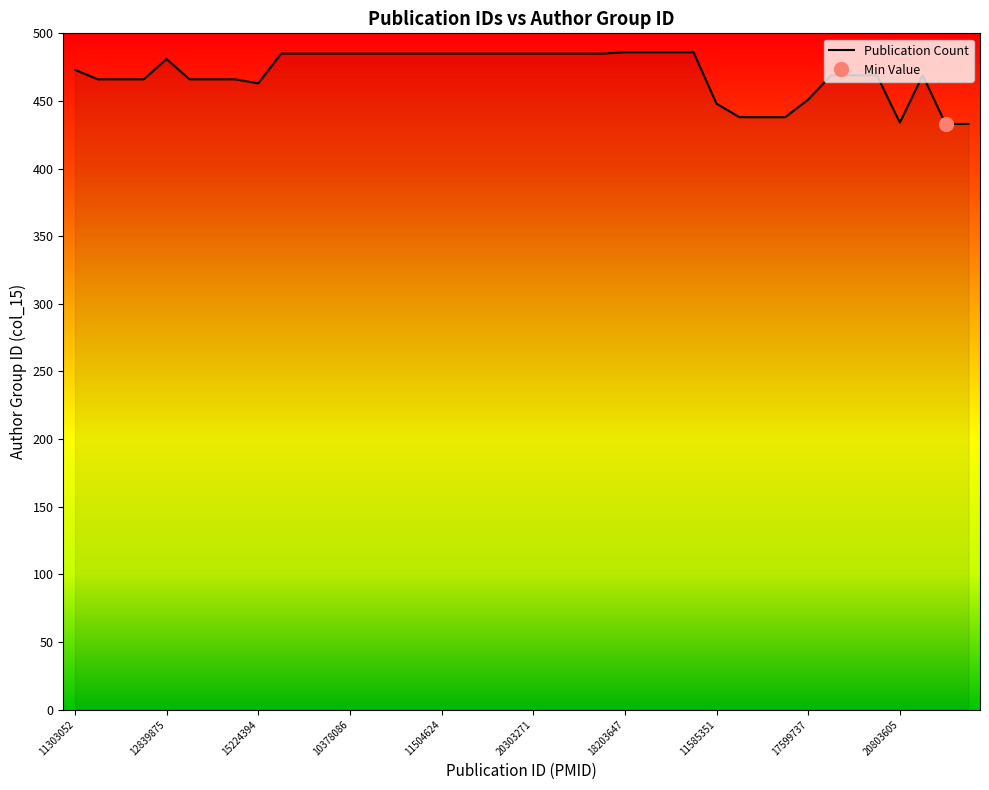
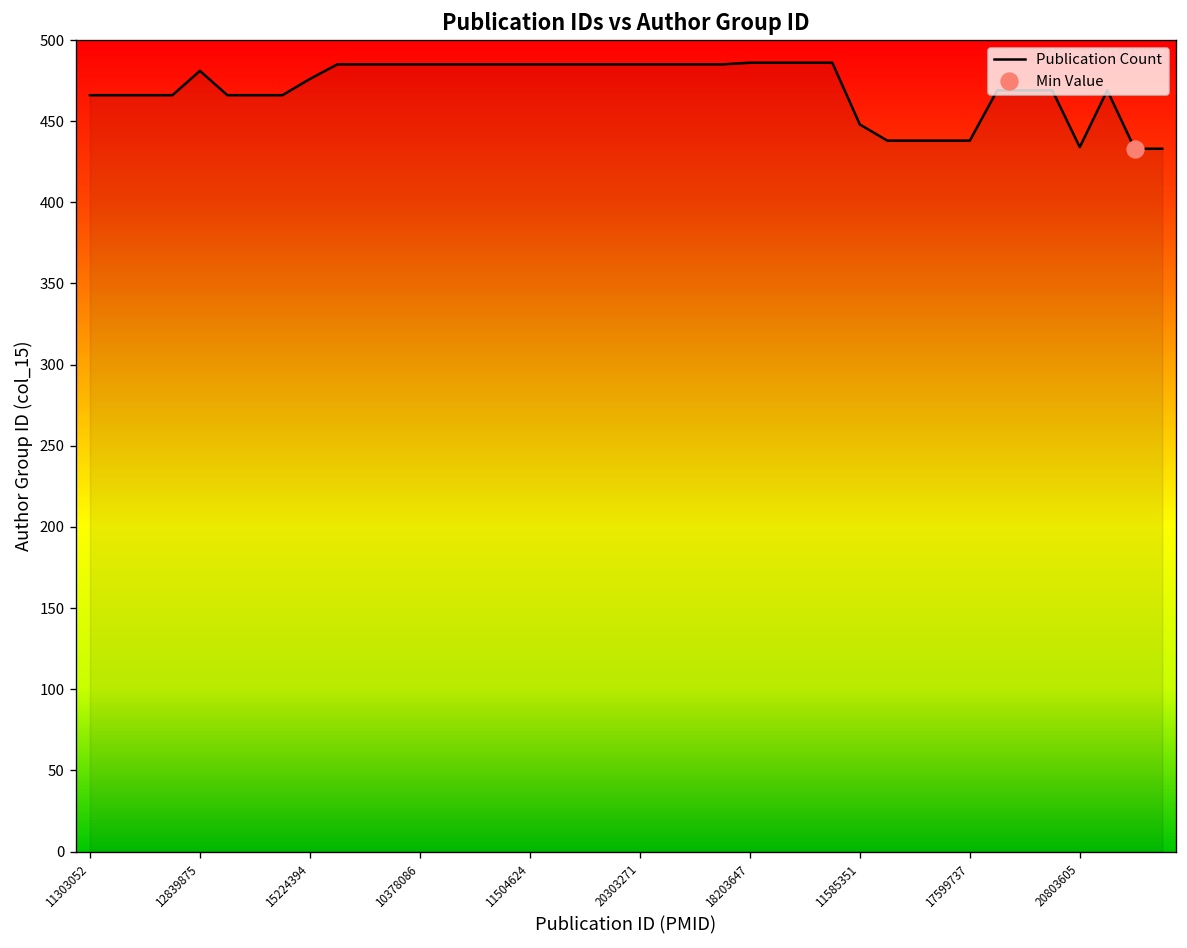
  {
    "Publication Count": {
-     "11303052": 473,
+     "11303052": 466,
      "12839875": 481,
-     "15224394": 463,
+     "15224394": 476,
      "10378086": 485,
      "11504624": 485,
      "20303271": 485,
      "18203647": 486,
      "11585351": 448,
-     "17599737": 451,
+     "17599737": 438,
      "20803605": 434
    }
  }
